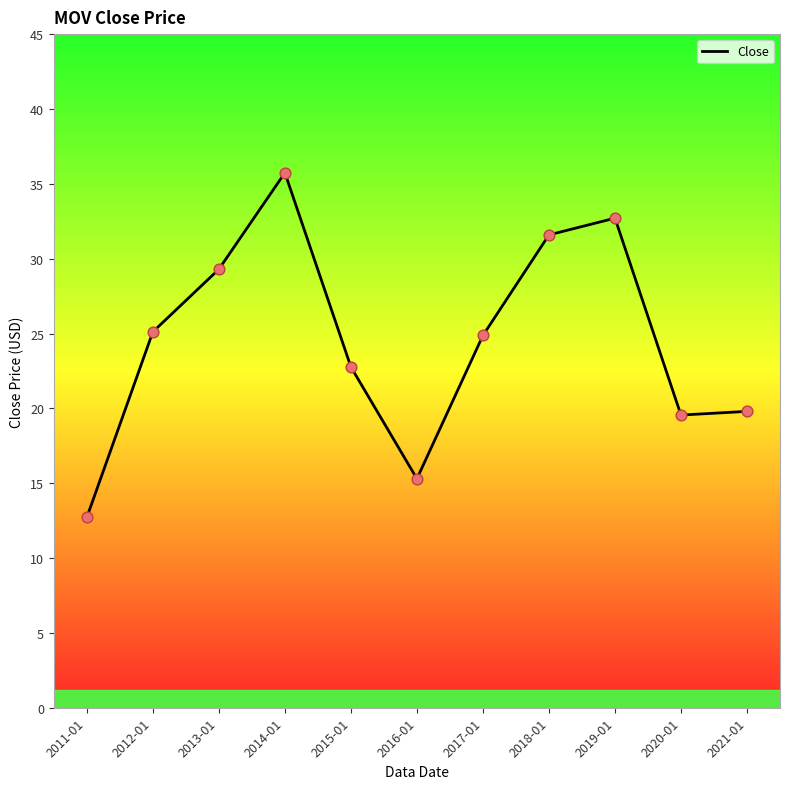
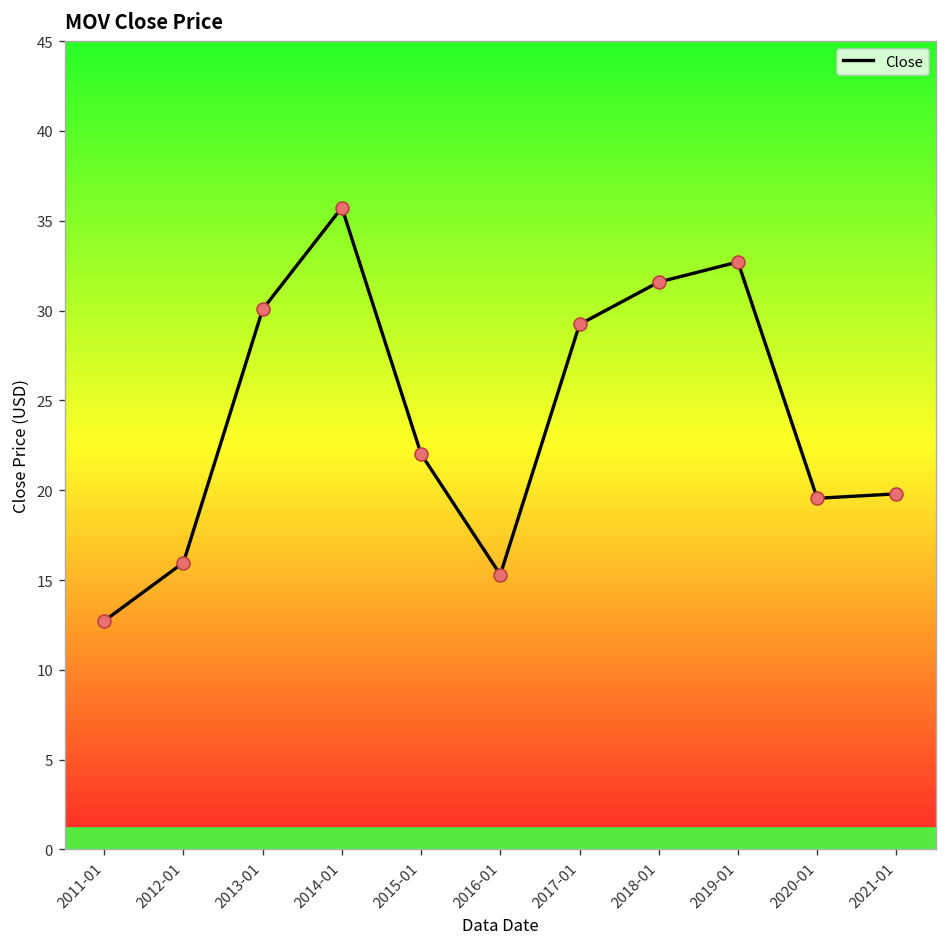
  {
    "2011-01": 12.7,
-   "2012-01": 25.1,
-   "2013-01": 29.3,
+   "2012-01": 16.0,
+   "2013-01": 30.1,
    "2014-01": 35.7,
-   "2015-01": 22.8,
+   "2015-01": 22.0,
    "2016-01": 15.3,
-   "2017-01": 24.9,
+   "2017-01": 29.2,
    "2018-01": 31.6,
    "2019-01": 32.7,
    "2020-01": 19.6,
    "2021-01": 19.8
  }
